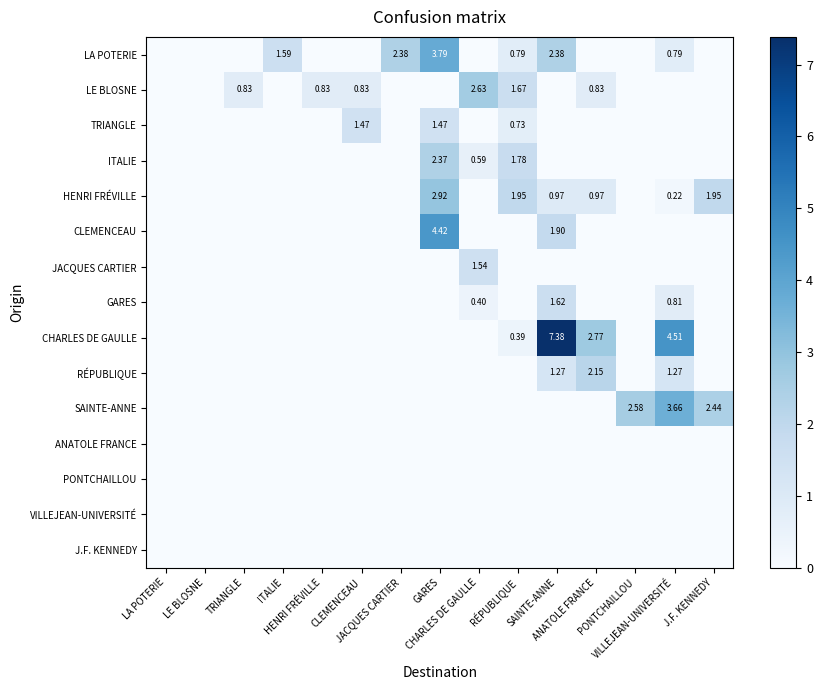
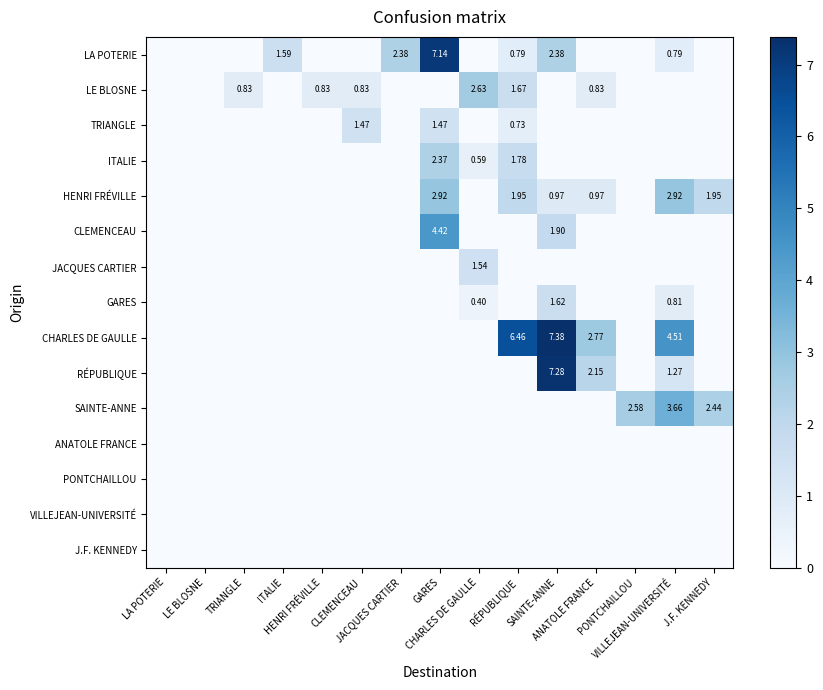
  {
    "LA POTERIE": {
      "ITALIE": 1.59,
      "JACQUES CARTIER": 2.38,
-     "GARES": 3.79,
+     "GARES": 7.14,
      "RÉPUBLIQUE": 0.79,
      "SAINTE-ANNE": 2.38,
      "VILLEJEAN-UNIVERSITÉ": 0.79
    },
    "LE BLOSNE": {
      "TRIANGLE": 0.83,
      "HENRI FRÉVILLE": 0.83,
      "CLEMENCEAU": 0.83,
      "CHARLES DE GAULLE": 2.63,
      "RÉPUBLIQUE": 1.67,
      "ANATOLE FRANCE": 0.83
    },
    "TRIANGLE": {
      "CLEMENCEAU": 1.47,
      "GARES": 1.47,
      "RÉPUBLIQUE": 0.73
    },
    "ITALIE": {
      "GARES": 2.37,
      "CHARLES DE GAULLE": 0.59,
      "RÉPUBLIQUE": 1.78
    },
    "HENRI FRÉVILLE": {
      "GARES": 2.92,
      "RÉPUBLIQUE": 1.95,
      "SAINTE-ANNE": 0.97,
      "ANATOLE FRANCE": 0.97,
-     "VILLEJEAN-UNIVERSITÉ": 0.22,
+     "VILLEJEAN-UNIVERSITÉ": 2.92,
      "J.F. KENNEDY": 1.95
    },
    "CLEMENCEAU": {
      "GARES": 4.42,
      "SAINTE-ANNE": 1.90
    },
    "JACQUES CARTIER": {
      "CHARLES DE GAULLE": 1.54
    },
    "GARES": {
      "CHARLES DE GAULLE": 0.40,
      "SAINTE-ANNE": 1.62,
      "VILLEJEAN-UNIVERSITÉ": 0.81
    },
    "CHARLES DE GAULLE": {
-     "RÉPUBLIQUE": 0.39,
+     "RÉPUBLIQUE": 6.46,
      "SAINTE-ANNE": 7.38,
      "ANATOLE FRANCE": 2.77,
      "VILLEJEAN-UNIVERSITÉ": 4.51
    },
    "RÉPUBLIQUE": {
-     "SAINTE-ANNE": 1.27,
+     "SAINTE-ANNE": 7.28,
      "ANATOLE FRANCE": 2.15,
      "VILLEJEAN-UNIVERSITÉ": 1.27
    },
    "SAINTE-ANNE": {
      "PONTCHAILLOU": 2.58,
      "VILLEJEAN-UNIVERSITÉ": 3.66,
      "J.F. KENNEDY": 2.44
    }
  }
